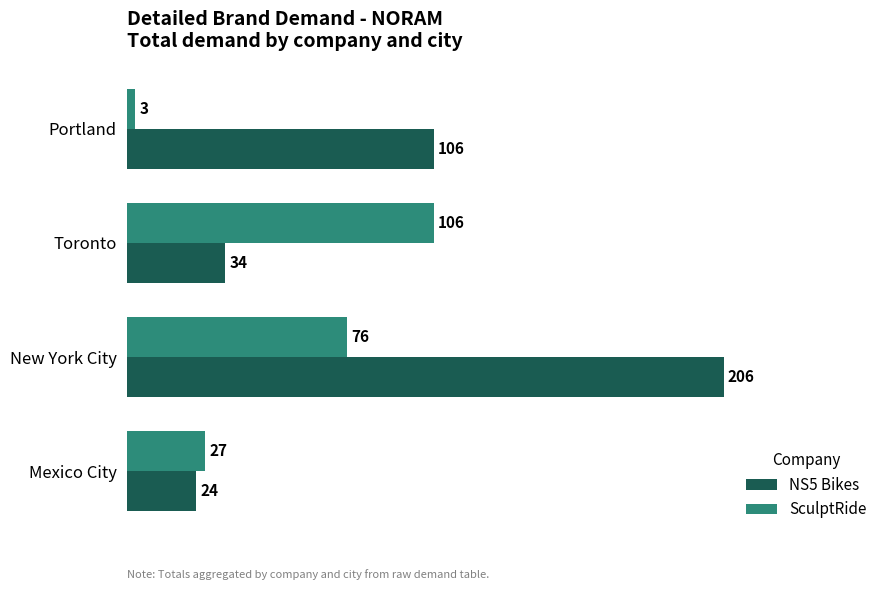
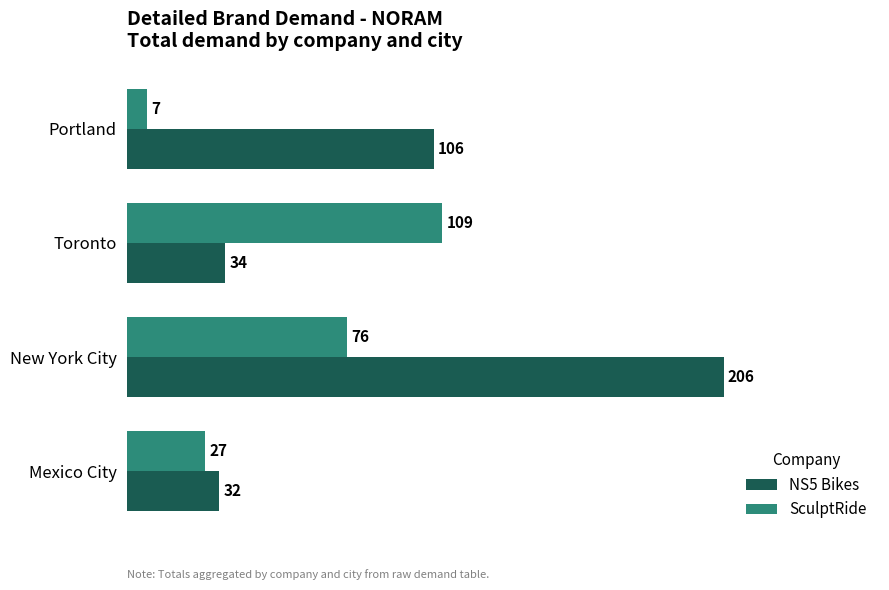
  {
    "NS5 Bikes": {
      "Portland": 106,
      "Toronto": 34,
      "New York City": 206,
-     "Mexico City": 24
+     "Mexico City": 32
    },
    "SculptRide": {
-     "Portland": 3,
-     "Toronto": 106,
+     "Portland": 7,
+     "Toronto": 109,
      "New York City": 76,
      "Mexico City": 27
    }
  }
